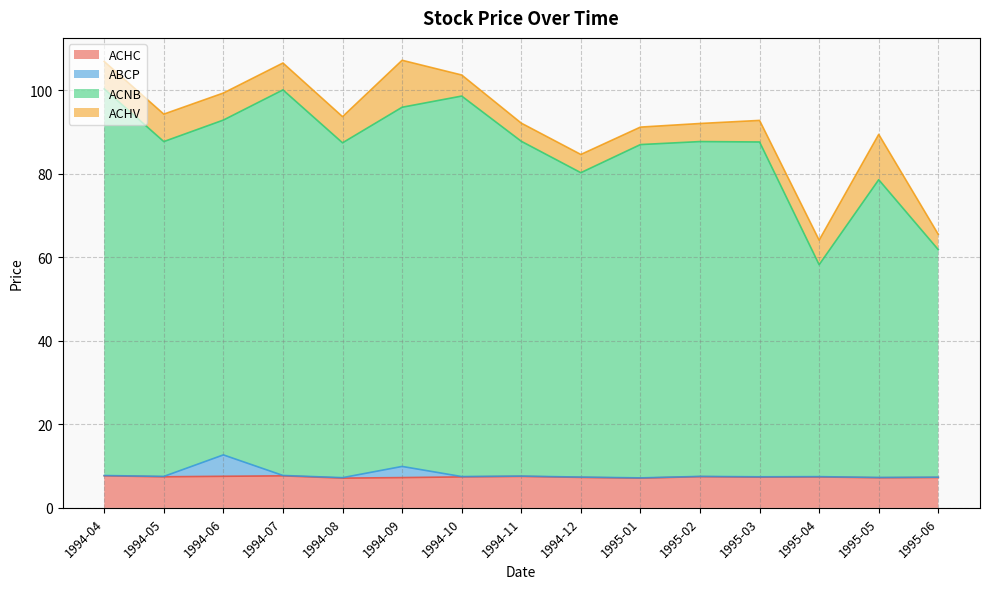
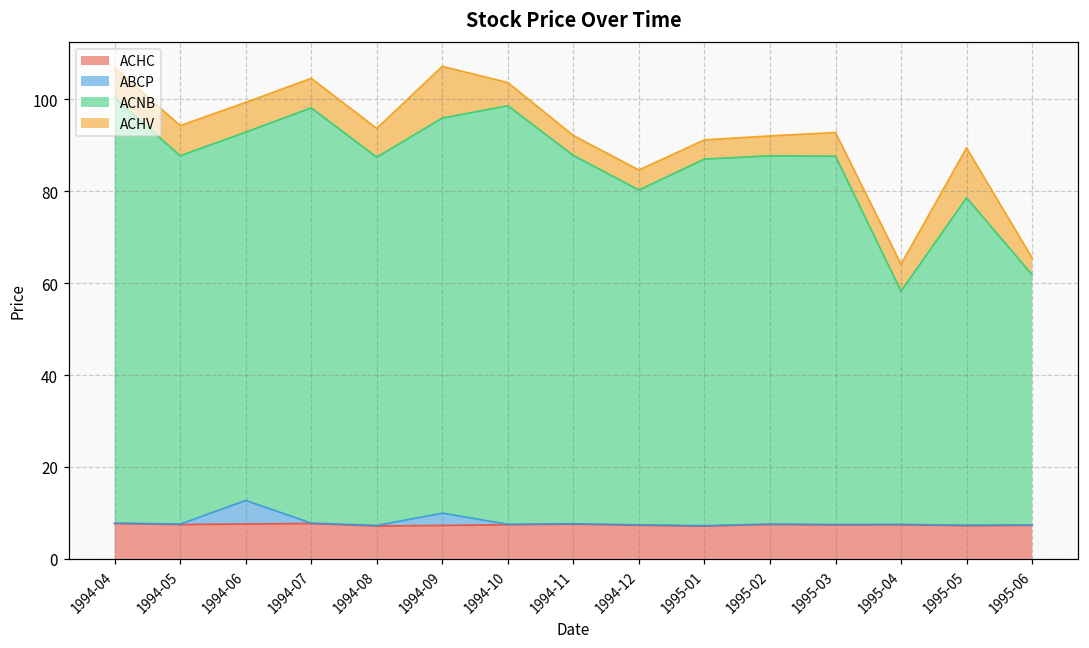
  {
    "ACHC": {
      "1994-06": 8,
      "1994-09": 7
    },
    "ABCP": {
      "1994-06": 5,
      "1994-09": 3
    },
    "ACNB": {
      "1994-05": 80,
      "1994-06": 80,
-     "1994-07": 92,
+     "1994-07": 90,
      "1994-08": 80,
      "1994-09": 86,
      "1994-10": 91,
      "1994-11": 80,
      "1994-12": 73,
      "1995-01": 80,
      "1995-02": 80,
      "1995-03": 80,
      "1995-04": 51,
      "1995-05": 71,
      "1995-06": 54
    },
    "ACHV": {
      "1994-05": 7,
      "1994-06": 6,
      "1994-07": 6,
      "1994-08": 6,
      "1994-09": 11,
      "1994-10": 5,
      "1994-11": 4,
      "1994-12": 4,
      "1995-01": 4,
      "1995-02": 4,
      "1995-03": 5,
      "1995-04": 6,
      "1995-05": 11,
      "1995-06": 4
    }
  }
